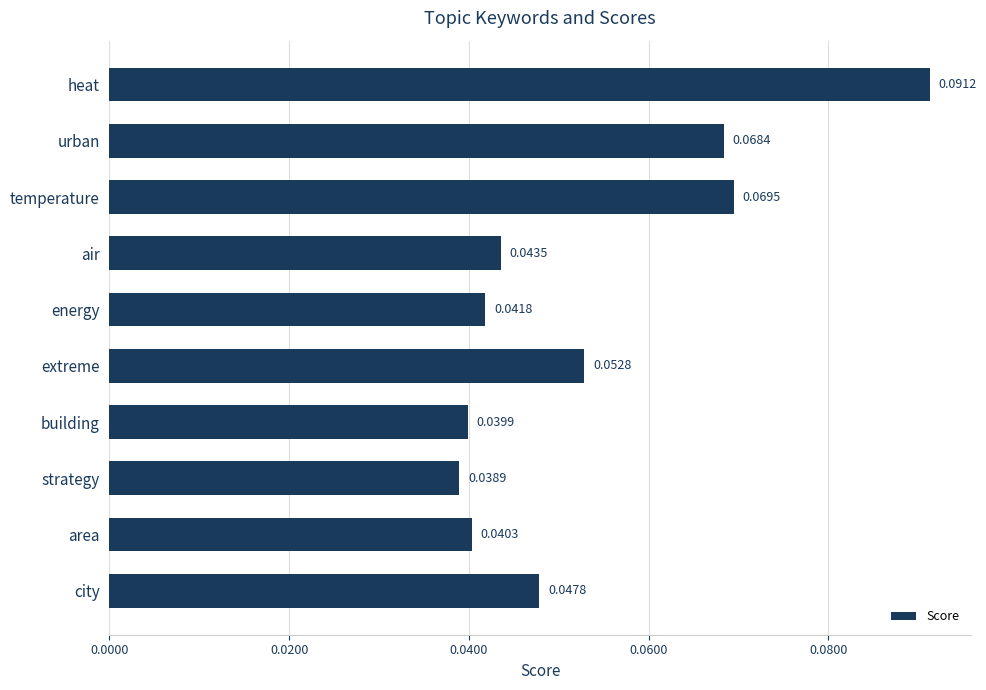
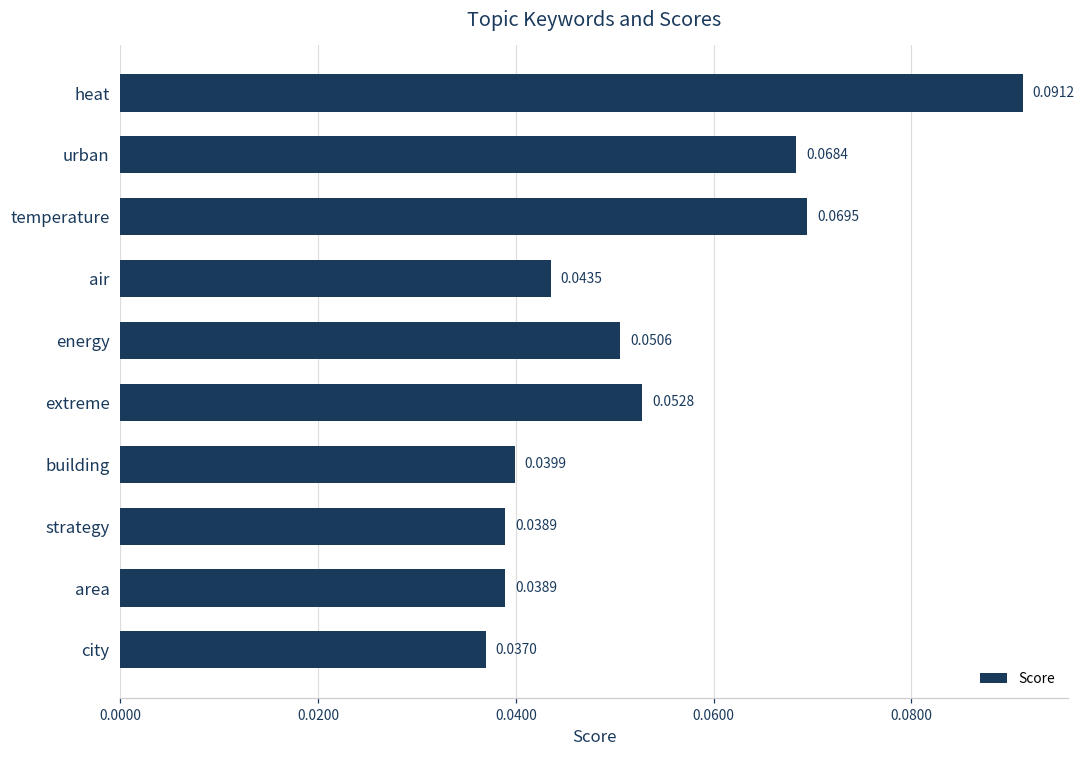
  {
    "heat": 0.0912,
    "urban": 0.0684,
    "temperature": 0.0695,
    "air": 0.0435,
-   "energy": 0.0418,
+   "energy": 0.0506,
    "extreme": 0.0528,
    "building": 0.0399,
    "strategy": 0.0389,
-   "area": 0.0403,
-   "city": 0.0478
+   "area": 0.0389,
+   "city": 0.0370
  }
